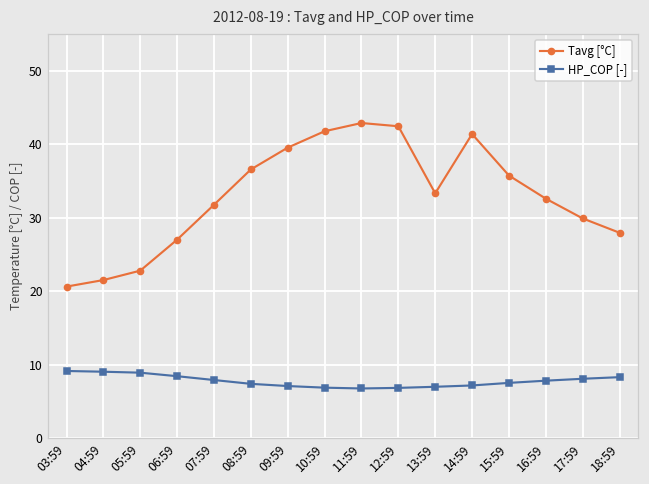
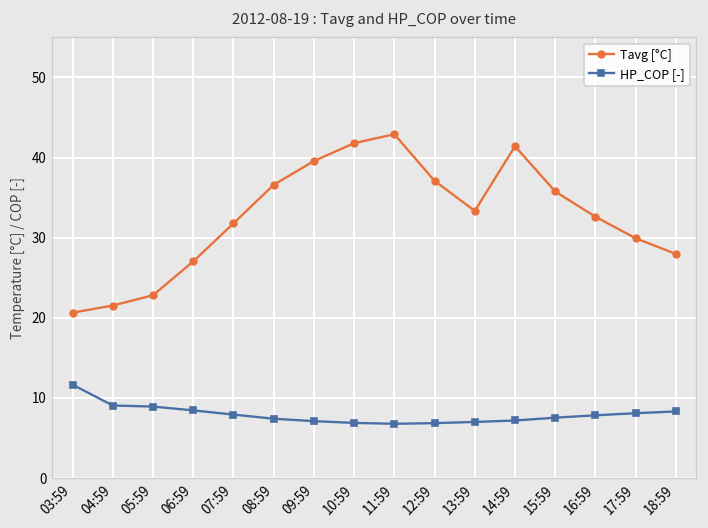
  {
    "Tavg [°C]": {
      "03:59": 21,
      "04:59": 22,
      "05:59": 23,
      "06:59": 27,
      "07:59": 32,
      "08:59": 37,
      "09:59": 40,
      "10:59": 42,
      "11:59": 43,
-     "12:59": 42,
+     "12:59": 37,
      "13:59": 33,
      "14:59": 41,
      "15:59": 36,
      "16:59": 33,
      "17:59": 30,
      "18:59": 28
    },
    "HP_COP [-]": {
-     "03:59": 9,
+     "03:59": 12,
      "04:59": 9,
      "05:59": 9,
      "06:59": 8,
      "07:59": 8,
      "08:59": 7,
      "09:59": 7,
      "10:59": 7,
      "11:59": 7,
      "12:59": 7,
      "13:59": 7,
      "14:59": 7,
      "15:59": 8,
      "16:59": 8,
      "17:59": 8,
      "18:59": 8
    }
  }
